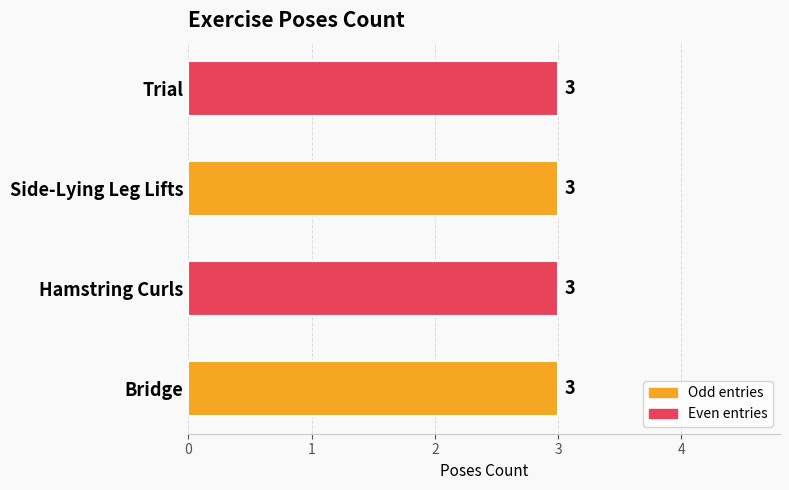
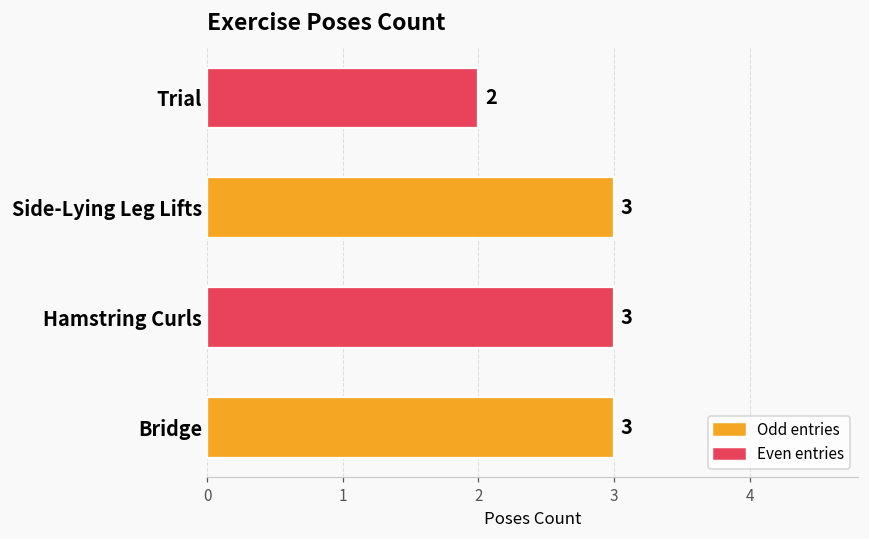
  {
-   "Trial": 3,
+   "Trial": 2,
    "Side-Lying Leg Lifts": 3,
    "Hamstring Curls": 3,
    "Bridge": 3
  }
